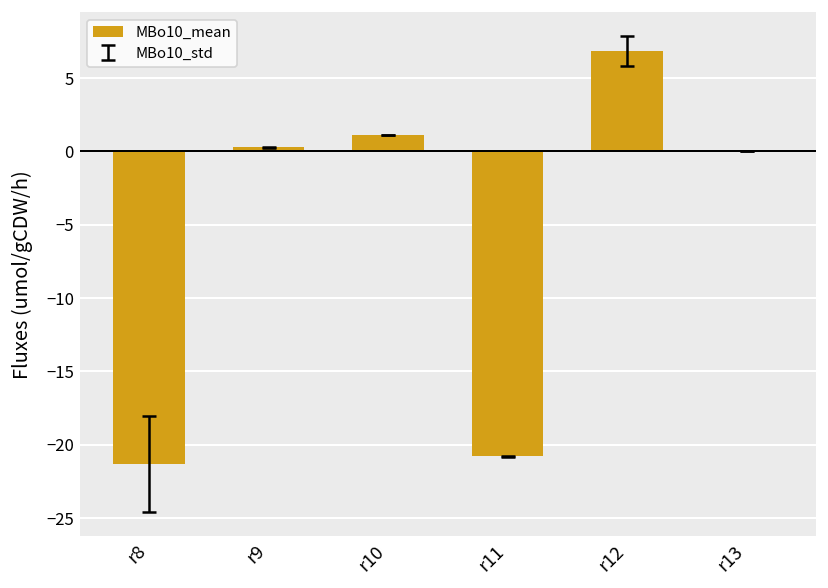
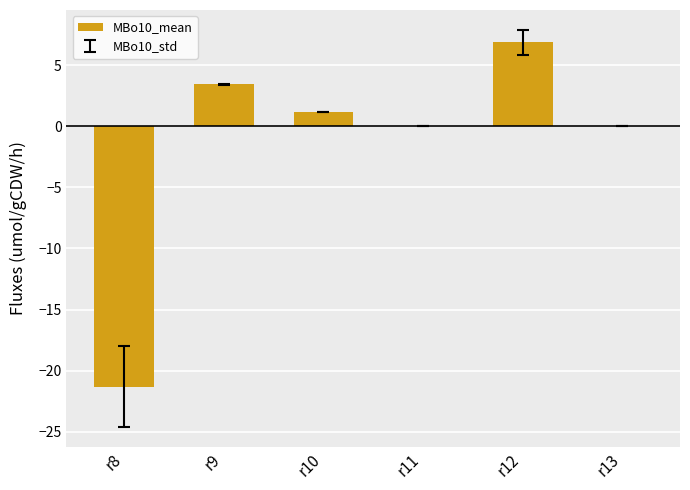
  {
    "MBo10_mean": {
      "r8": -21.3,
-     "r9": 0.3,
+     "r9": 3.4,
      "r10": 1.1,
-     "r11": -20.8,
+     "r11": 0.0,
      "r12": 6.8
    }
  }
